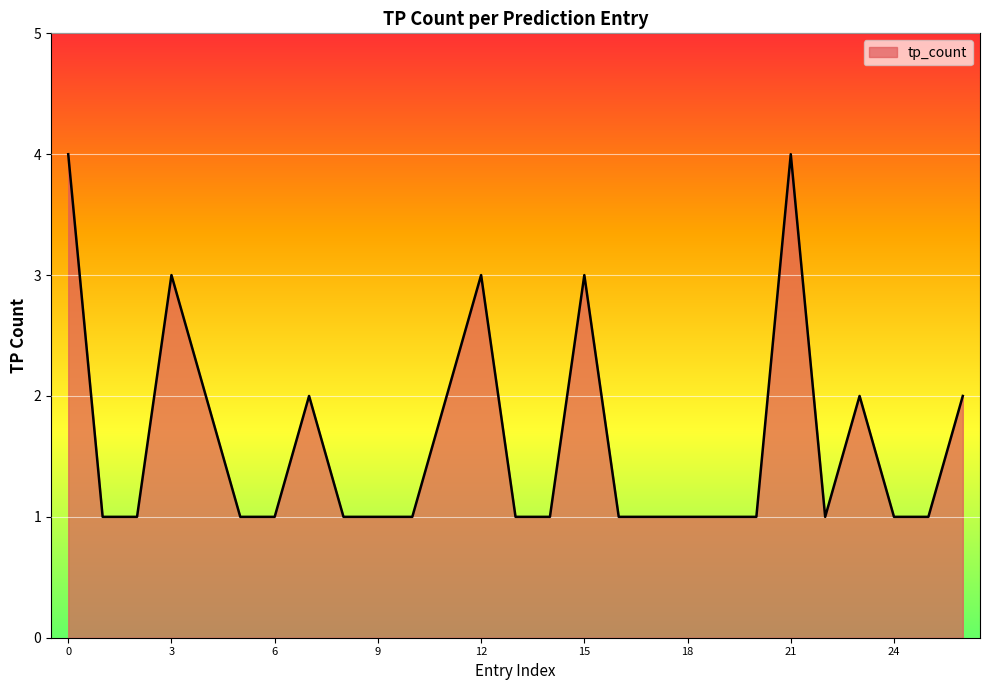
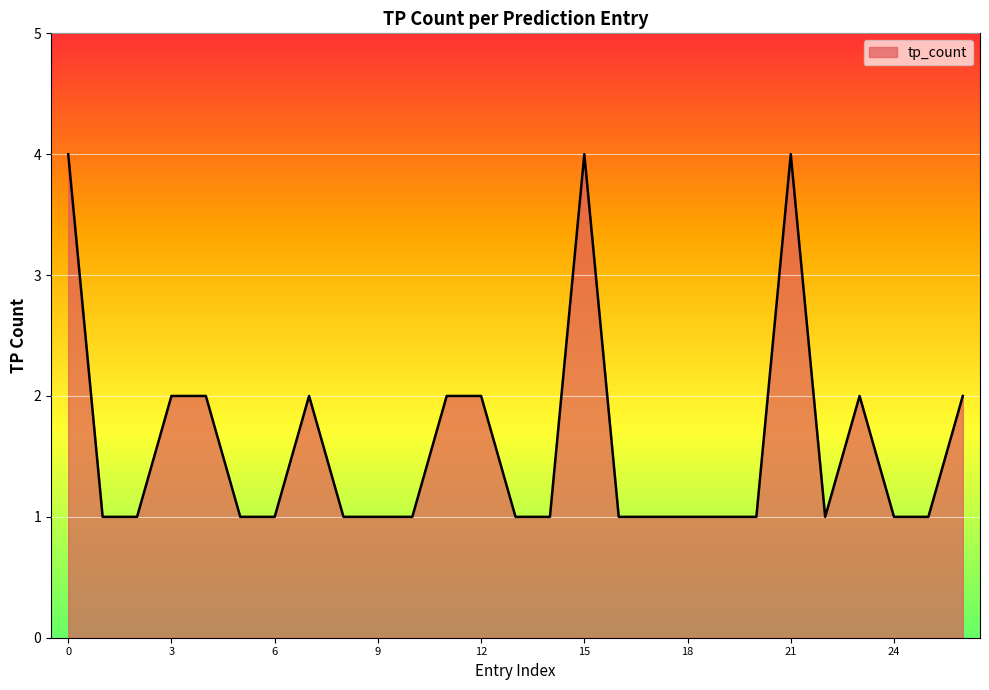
  {
    "0": 4,
-   "3": 3,
+   "3": 2,
    "6": 1,
    "9": 1,
-   "12": 3,
-   "15": 3,
+   "12": 2,
+   "15": 4,
    "18": 1,
    "21": 4,
    "24": 1
  }
